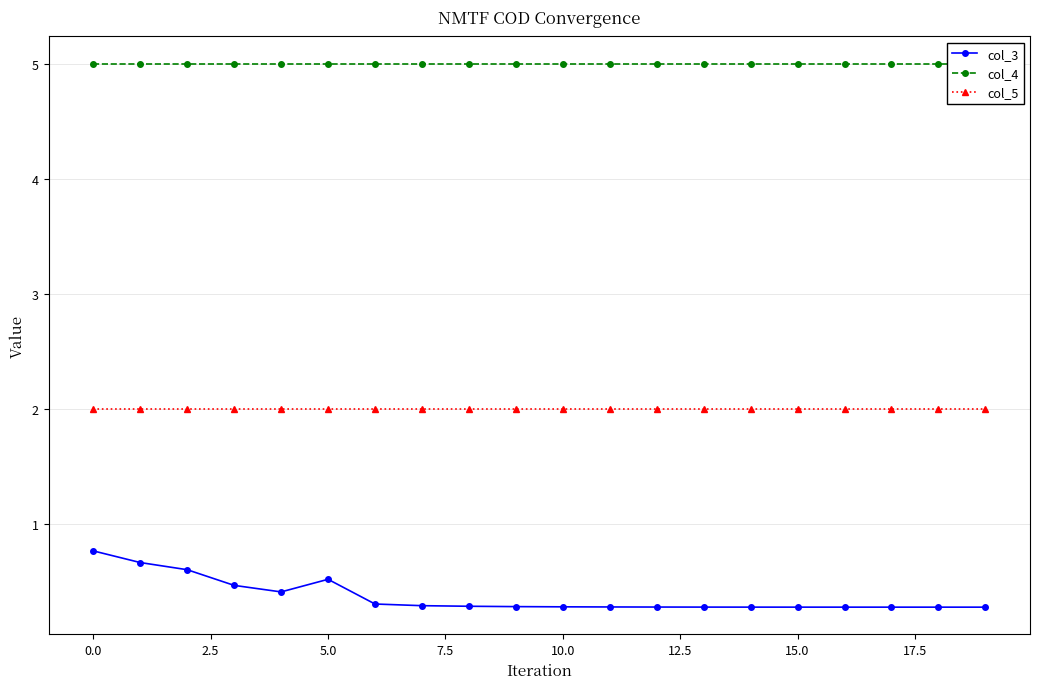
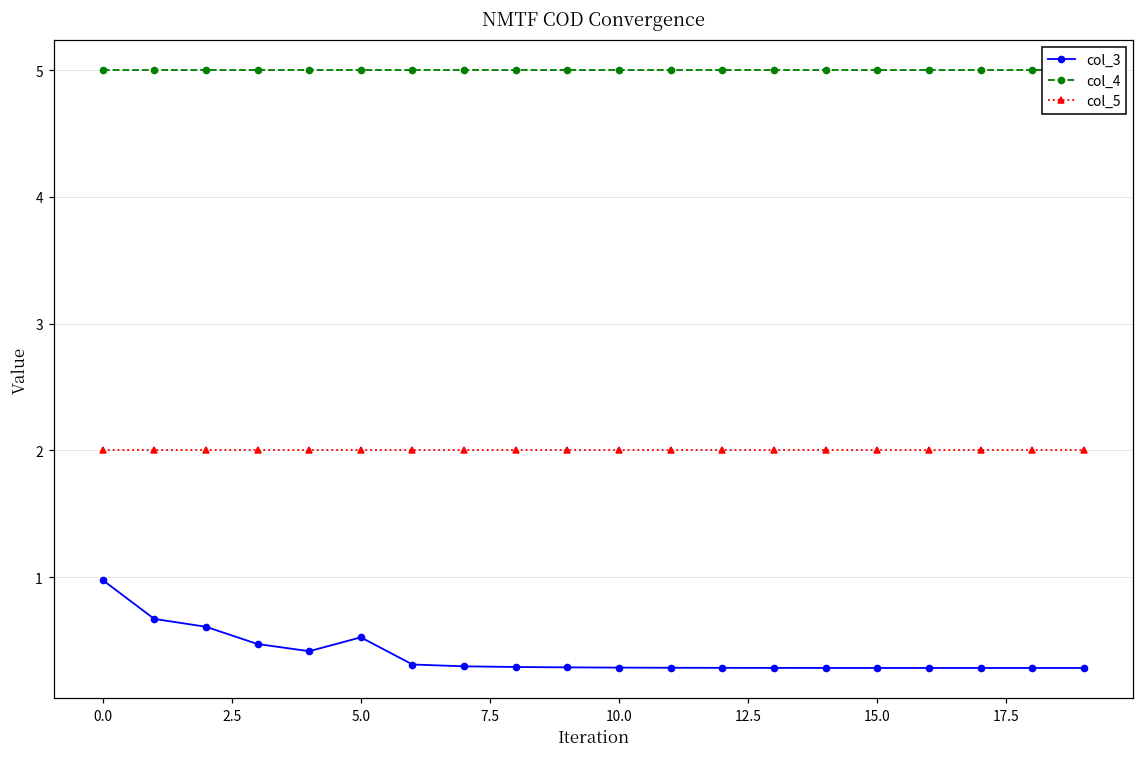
  {
    "col_3": {
-     "0.0": 0.77,
+     "0.0": 0.98,
      "5.0": 0.52,
      "10.0": 0.29,
      "15.0": 0.28
    },
    "col_4": {
      "0.0": 5.00,
      "5.0": 5.00,
      "10.0": 5.00,
      "15.0": 5.00
    },
    "col_5": {
      "0.0": 2.00,
      "5.0": 2.00,
      "10.0": 2.00,
      "15.0": 2.00
    }
  }
